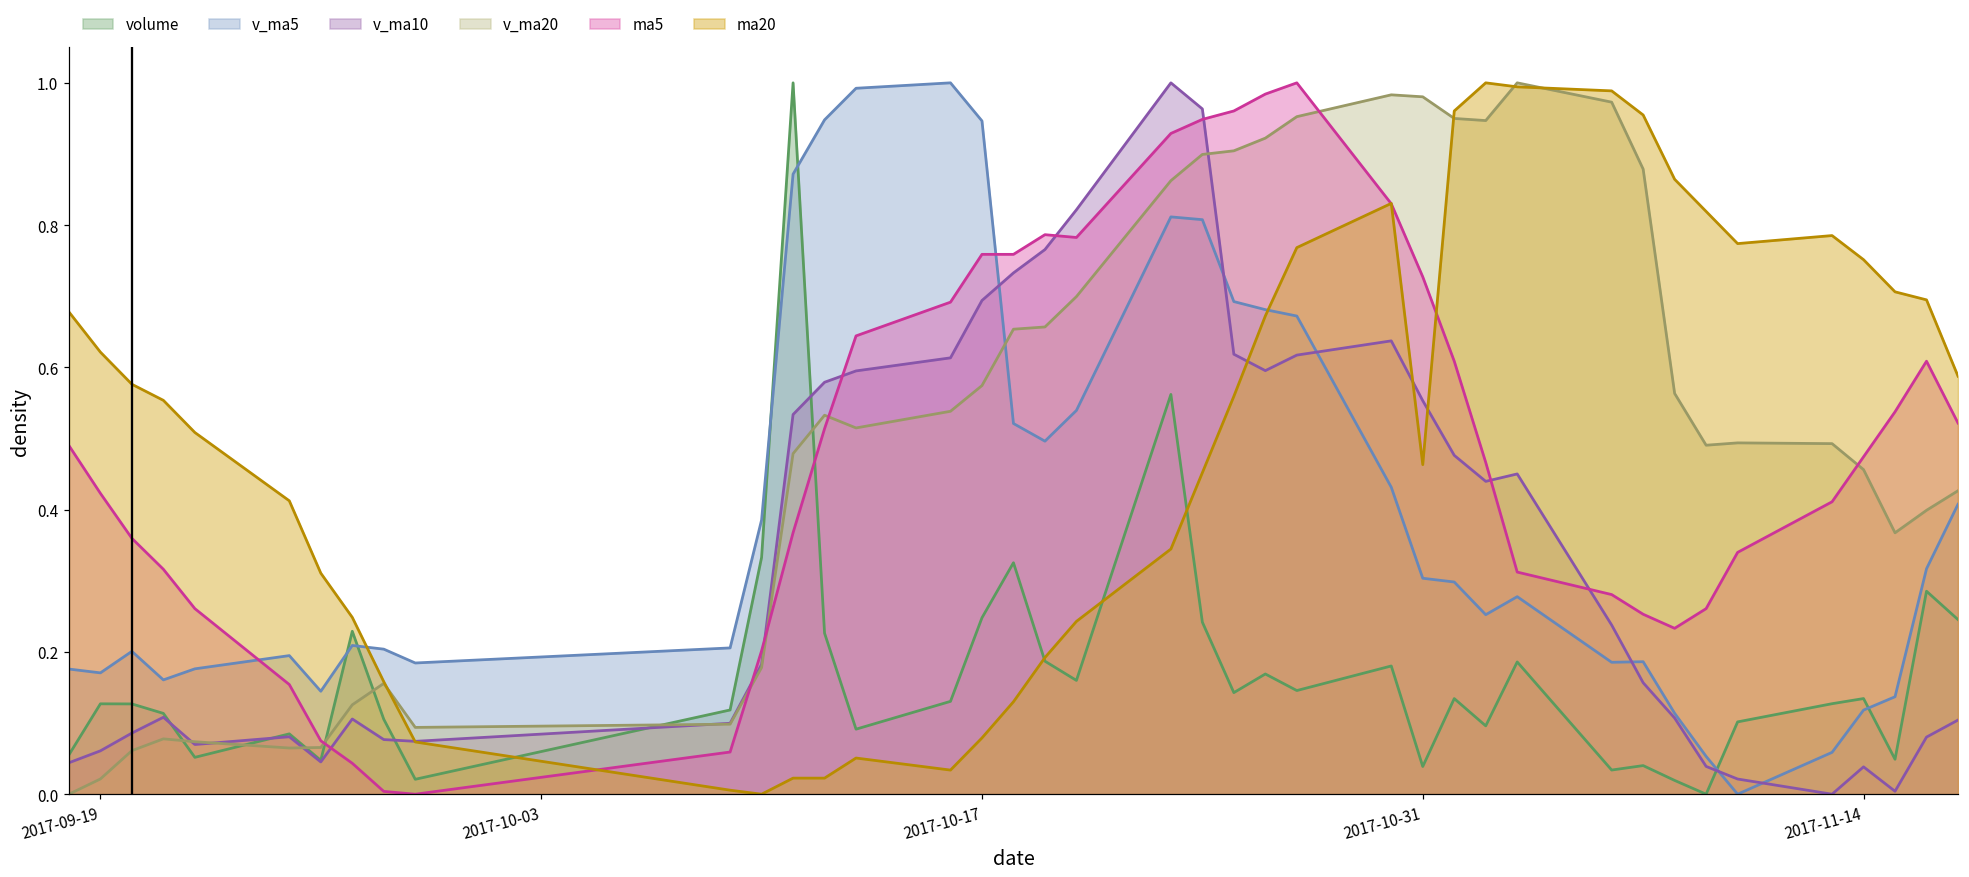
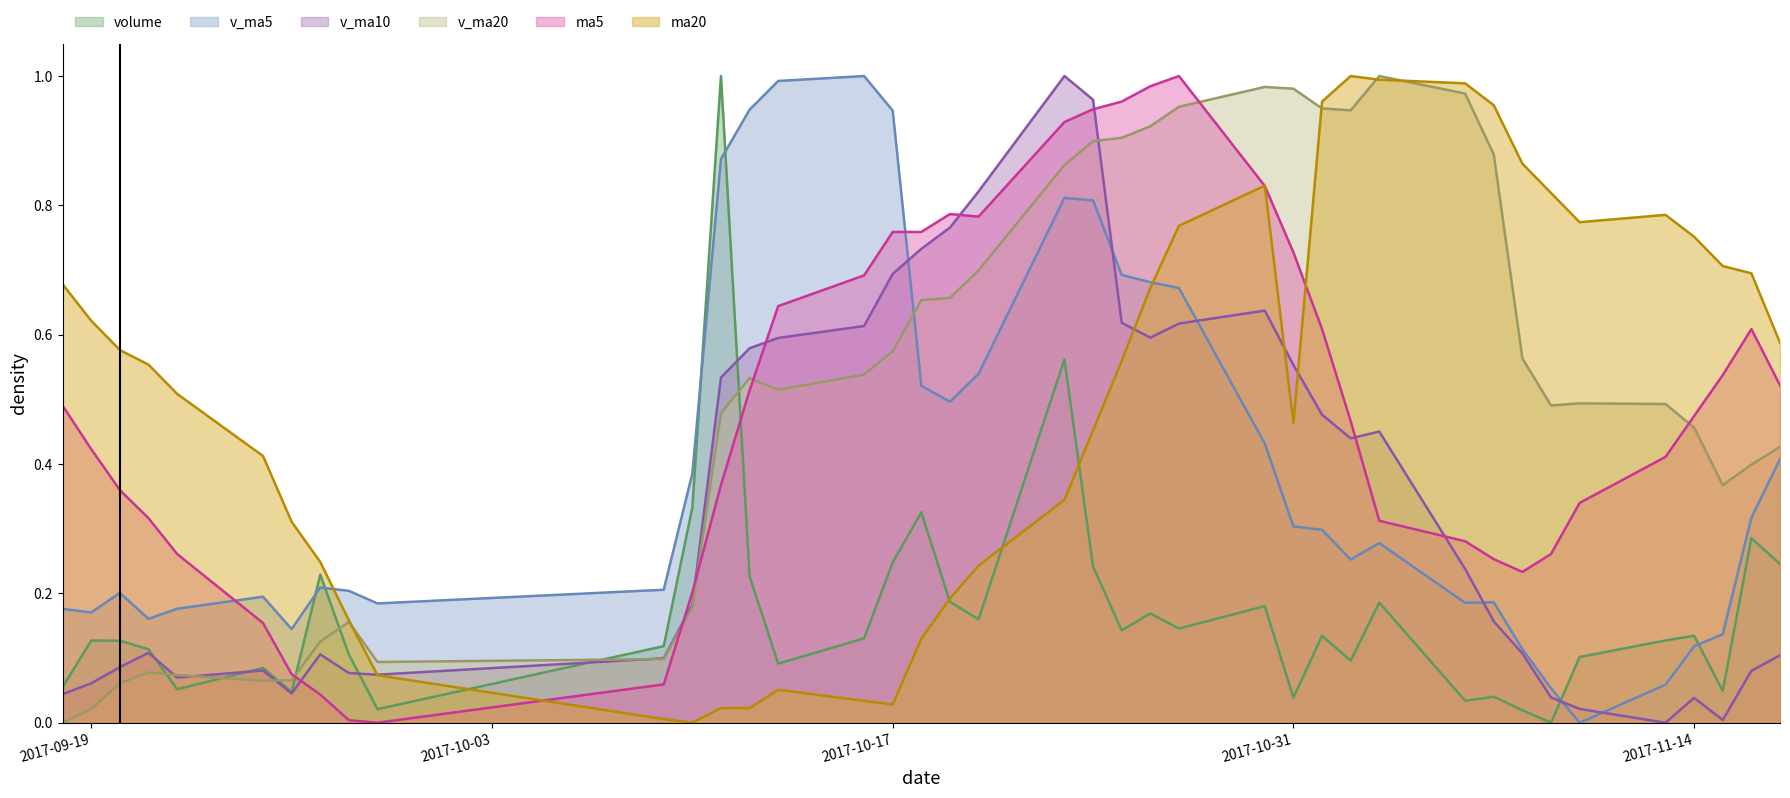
  {
    "ma20": {
      "2017-09-19": 0.62,
-     "2017-10-17": 0.08,
+     "2017-10-17": 0.03,
      "2017-10-31": 0.46,
      "2017-11-14": 0.75
    }
  }
